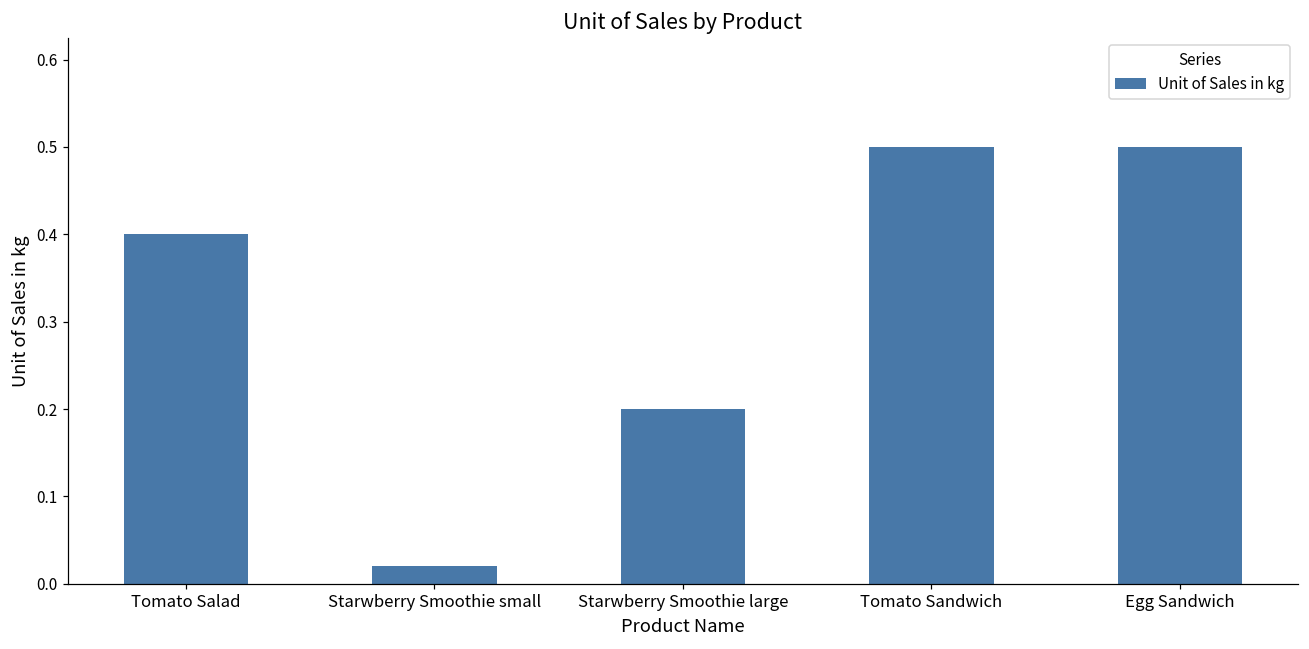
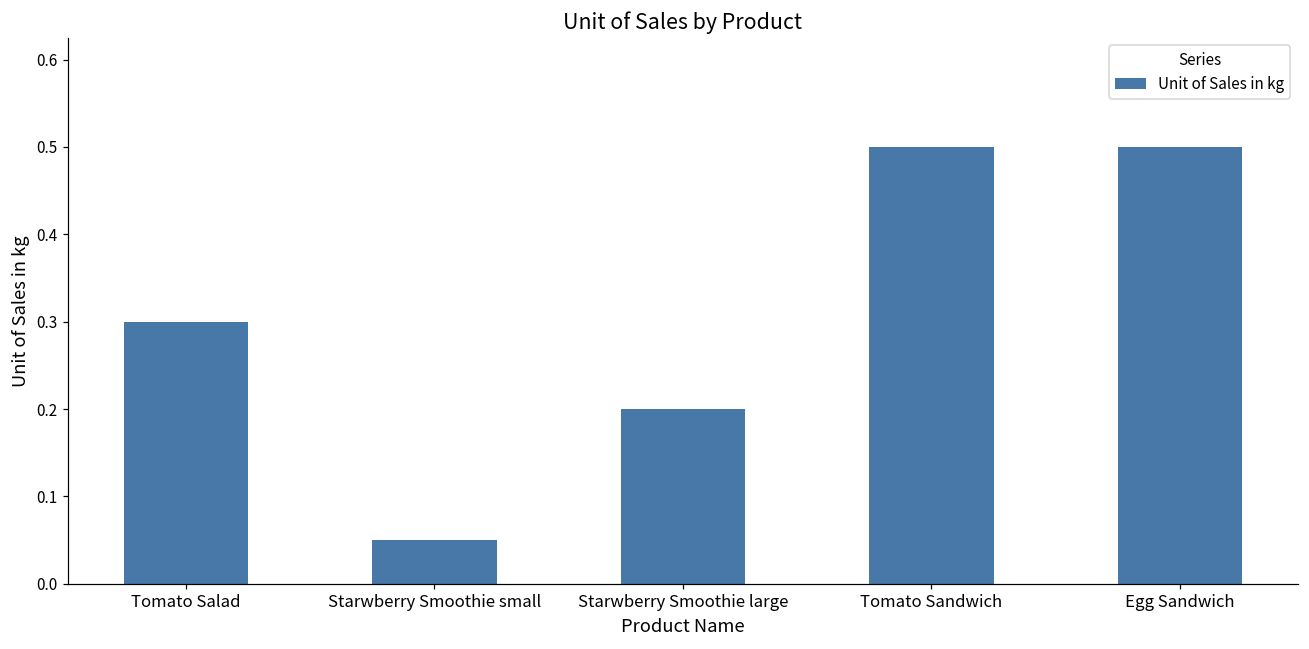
  {
-   "Tomato Salad": 0.4,
-   "Starwberry Smoothie small": 0.02,
+   "Tomato Salad": 0.3,
+   "Starwberry Smoothie small": 0.05,
    "Starwberry Smoothie large": 0.20,
    "Tomato Sandwich": 0.50,
    "Egg Sandwich": 0.50
  }
